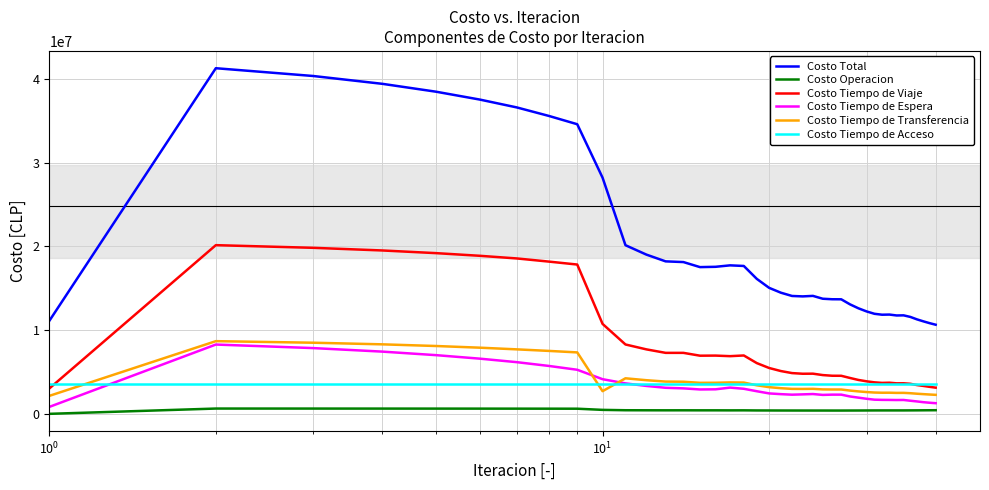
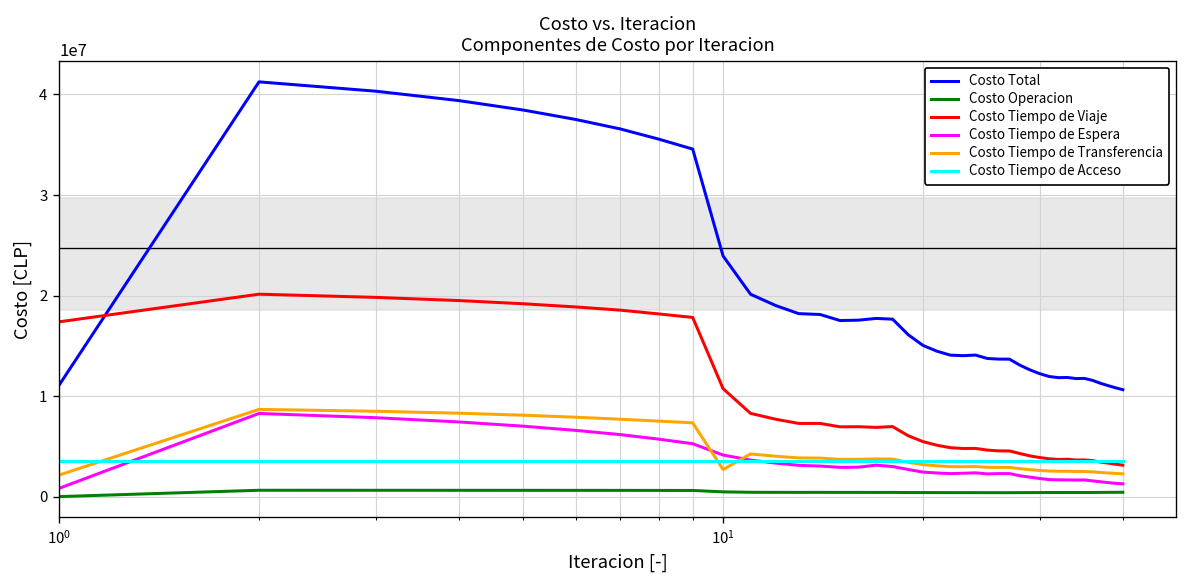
  {
    "Costo Total": {
      "10^0": 11000000,
-     "10^1": 28000000
+     "10^1": 24000000
    },
    "Costo Operacion": {
      "10^0": 0,
      "10^1": 0
    },
    "Costo Tiempo de Viaje": {
-     "10^0": 3000000,
+     "10^0": 17000000,
      "10^1": 11000000
    },
    "Costo Tiempo de Espera": {
      "10^0": 1000000,
      "10^1": 4000000
    },
    "Costo Tiempo de Transferencia": {
      "10^0": 2000000,
      "10^1": 3000000
    },
    "Costo Tiempo de Acceso": {
      "10^0": 4000000,
      "10^1": 4000000
    }
  }
